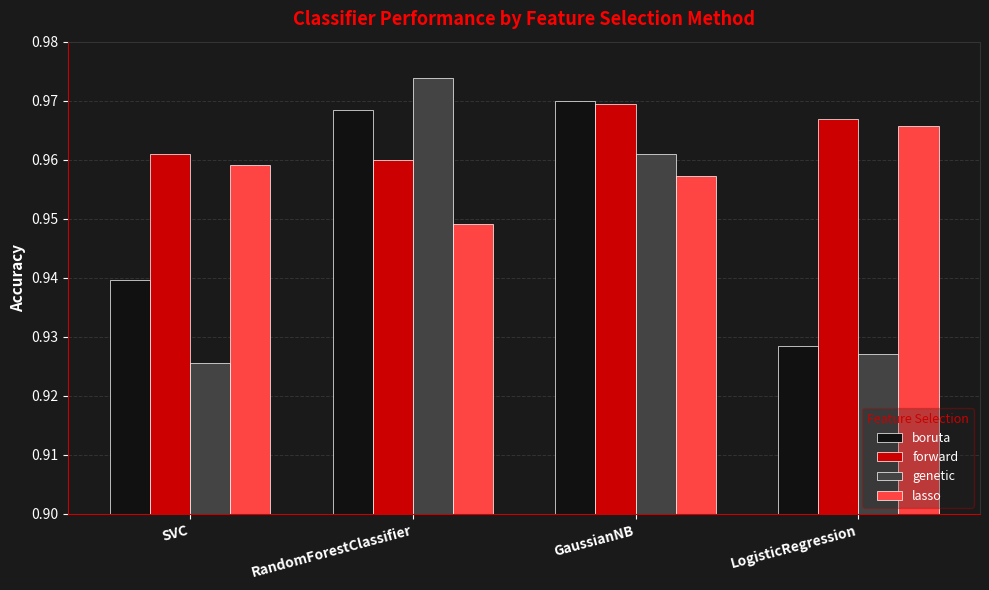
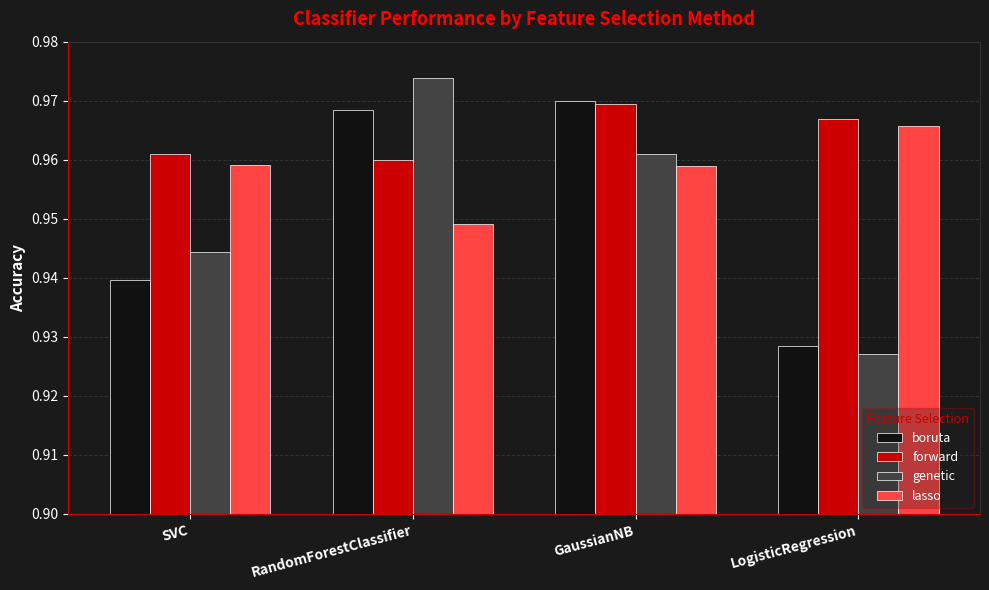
  {
    "boruta": {
      "SVC": 0.940,
      "RandomForestClassifier": 0.968,
      "GaussianNB": 0.970,
      "LogisticRegression": 0.928
    },
    "forward": {
      "SVC": 0.961,
      "RandomForestClassifier": 0.960,
      "GaussianNB": 0.969,
      "LogisticRegression": 0.967
    },
    "genetic": {
-     "SVC": 0.926,
+     "SVC": 0.944,
      "RandomForestClassifier": 0.974,
      "GaussianNB": 0.961,
      "LogisticRegression": 0.927
    },
    "lasso": {
      "SVC": 0.959,
      "RandomForestClassifier": 0.949,
-     "GaussianNB": 0.957,
+     "GaussianNB": 0.959,
      "LogisticRegression": 0.966
    }
  }
